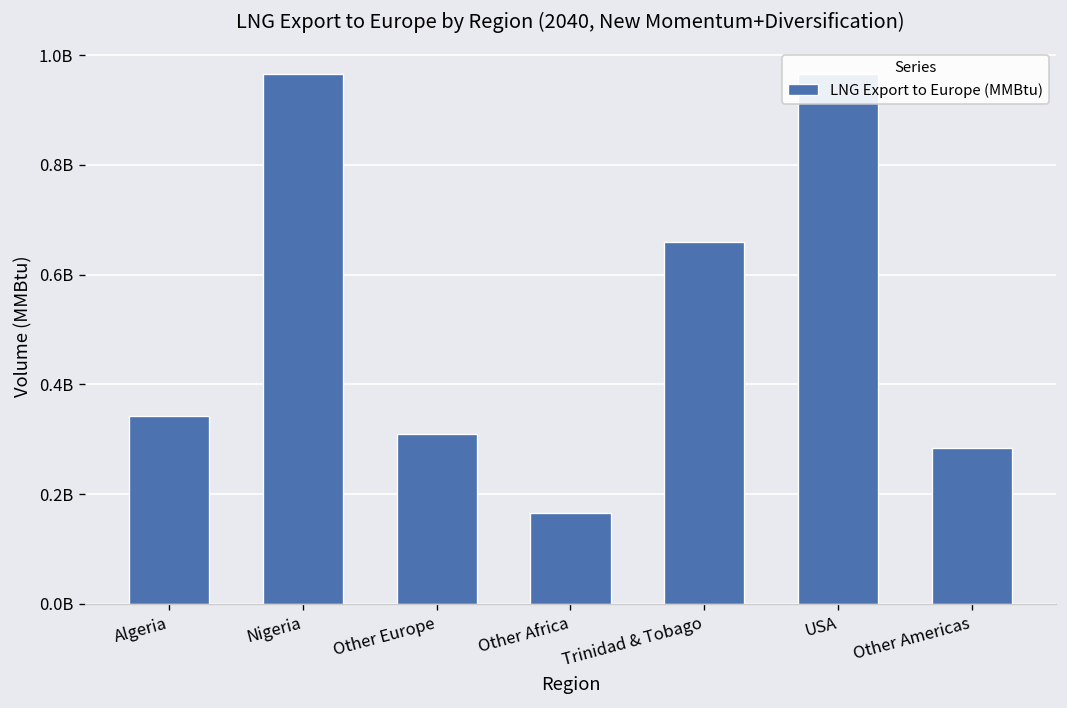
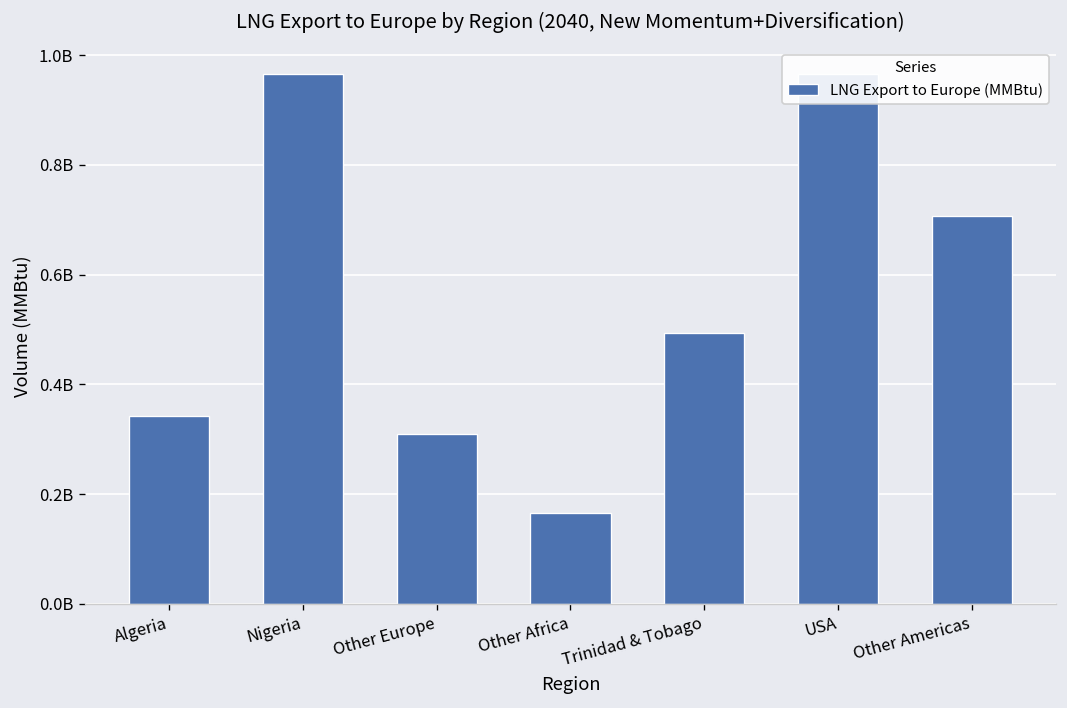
  {
    "Algeria": 340000000,
    "Nigeria": 960000000,
    "Other Europe": 310000000,
    "Other Africa": 170000000,
-   "Trinidad & Tobago": 660000000,
-   "Other Americas": 280000000
+   "Trinidad & Tobago": 490000000,
+   "Other Americas": 710000000
  }
